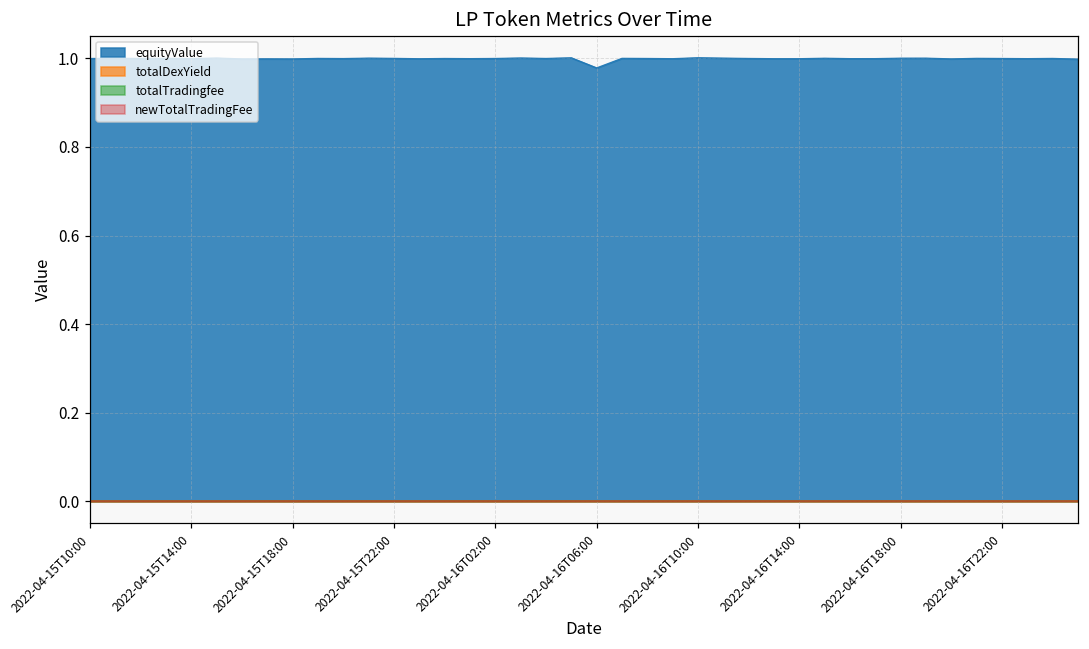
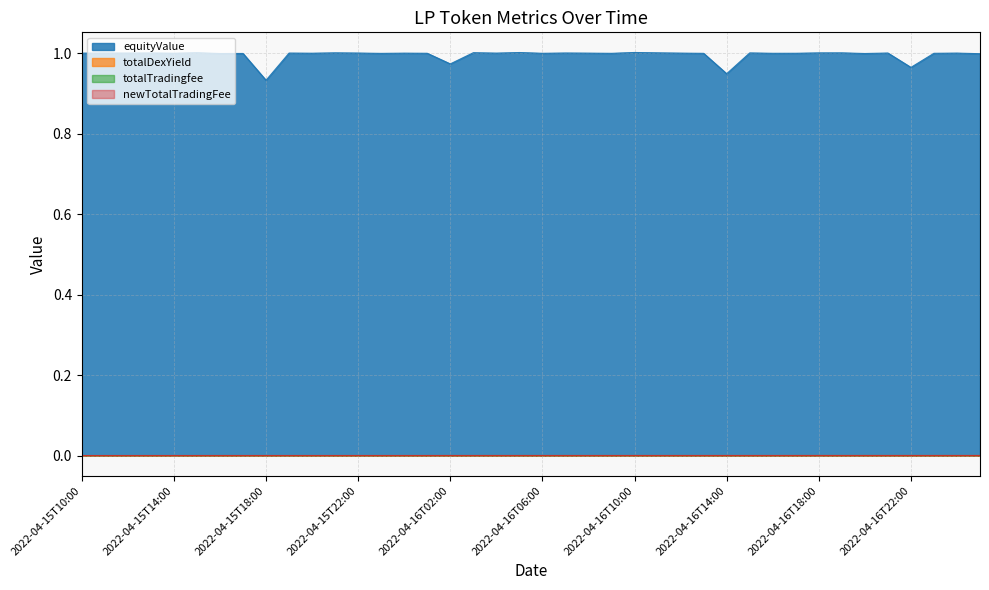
  {
    "equityValue": {
      "2022-04-15T10:00": 1.00,
-     "2022-04-15T18:00": 1.00,
+     "2022-04-15T18:00": 0.93,
      "2022-04-15T22:00": 1.00,
-     "2022-04-16T02:00": 1.00,
-     "2022-04-16T06:00": 0.98,
+     "2022-04-16T02:00": 0.97,
+     "2022-04-16T06:00": 1.00,
      "2022-04-16T10:00": 1.00,
-     "2022-04-16T14:00": 1.00,
+     "2022-04-16T14:00": 0.95,
      "2022-04-16T18:00": 1.00,
-     "2022-04-16T22:00": 1.00
+     "2022-04-16T22:00": 0.96
    },
    "newTotalTradingFee": {
      "2022-04-15T10:00": 0.00,
      "2022-04-15T14:00": 0.00,
      "2022-04-15T18:00": 0.00,
      "2022-04-15T22:00": 0.00,
      "2022-04-16T02:00": 0.00,
      "2022-04-16T06:00": 0.00,
      "2022-04-16T10:00": 0.00,
      "2022-04-16T14:00": 0.00,
      "2022-04-16T18:00": 0.00,
      "2022-04-16T22:00": 0.00
    }
  }
